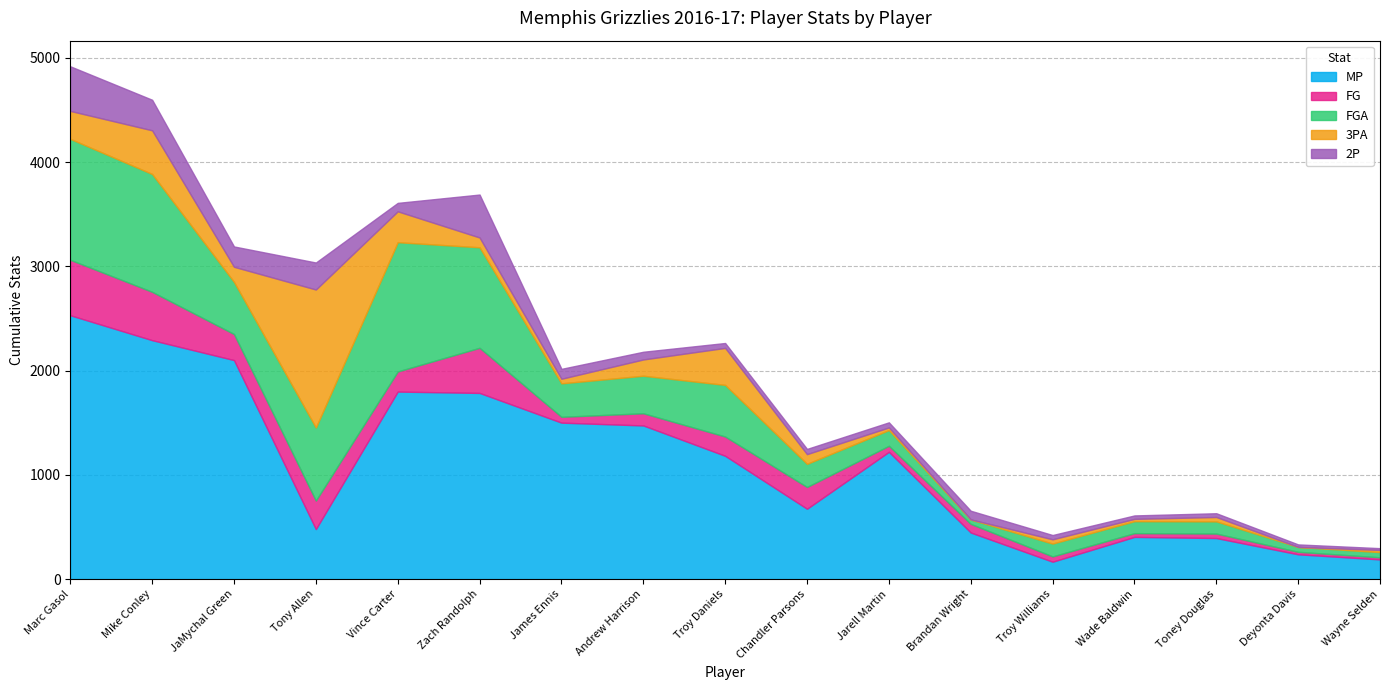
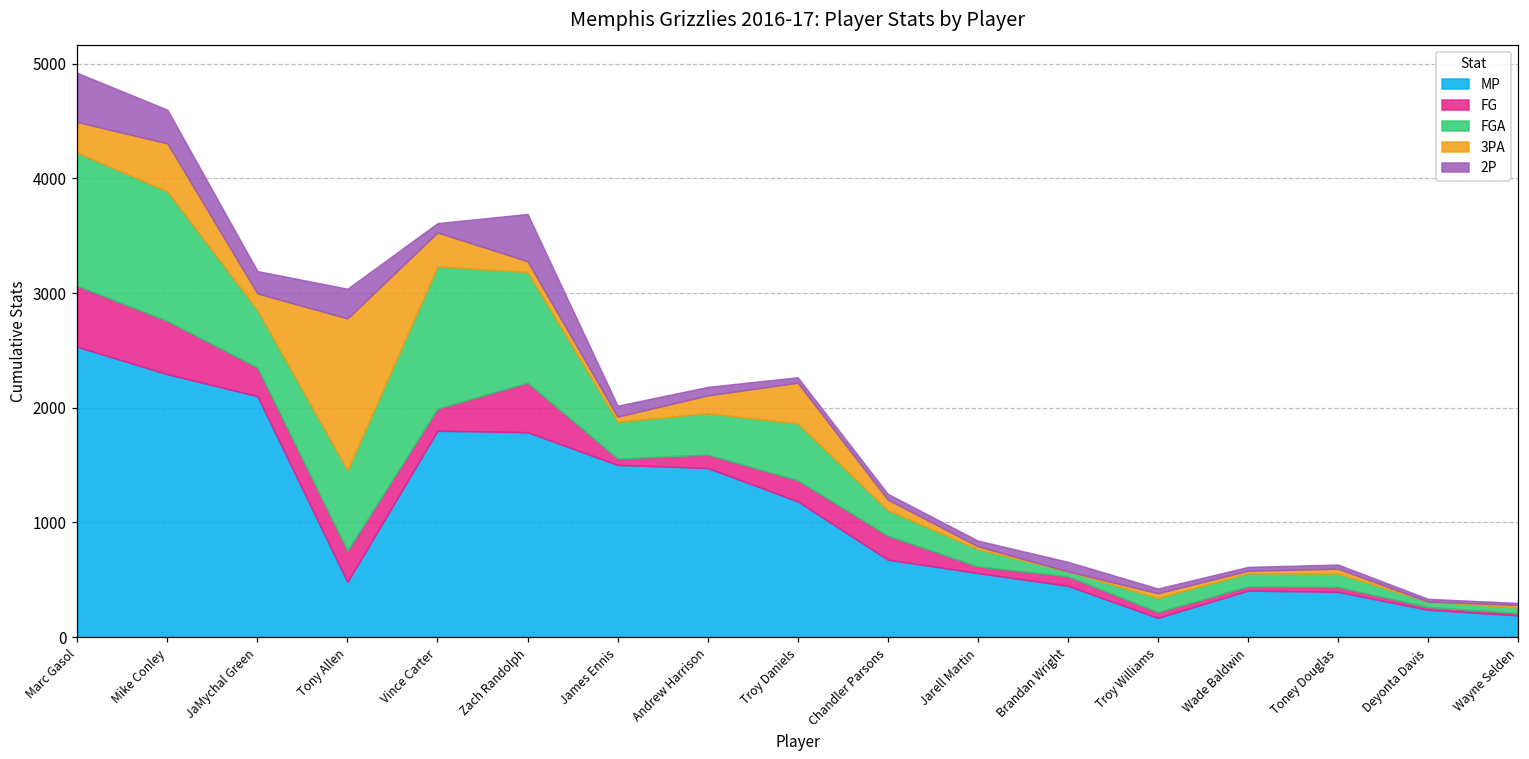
  {
    "MP": {
      "Marc Gasol": 2530,
      "Mike Conley": 2290,
      "JaMychal Green": 2100,
      "Tony Allen": 480,
      "Vince Carter": 1800,
      "Zach Randolph": 1790,
      "James Ennis": 1500,
      "Andrew Harrison": 1470,
      "Troy Daniels": 1180,
      "Chandler Parsons": 680,
-     "Jarell Martin": 1220,
+     "Jarell Martin": 560,
      "Brandan Wright": 450,
      "Troy Williams": 170,
      "Wade Baldwin": 410,
      "Toney Douglas": 390
    },
    "FG": {
      "Marc Gasol": 530,
      "Mike Conley": 460,
      "JaMychal Green": 250,
      "Tony Allen": 270,
      "Vince Carter": 190,
      "Zach Randolph": 430,
      "James Ennis": 60,
      "Andrew Harrison": 120,
      "Troy Daniels": 190,
      "Chandler Parsons": 210,
      "Jarell Martin": 60,
      "Brandan Wright": 80,
      "Troy Williams": 50,
      "Wade Baldwin": 40,
      "Toney Douglas": 40
    },
    "FGA": {
      "Marc Gasol": 1160,
      "Mike Conley": 1130,
      "JaMychal Green": 500,
      "Tony Allen": 700,
      "Vince Carter": 1240,
      "Zach Randolph": 960,
      "James Ennis": 320,
      "Andrew Harrison": 360,
      "Troy Daniels": 500,
      "Chandler Parsons": 220,
      "Jarell Martin": 150,
      "Troy Williams": 120,
      "Toney Douglas": 120
    },
    "3PA": {
      "Marc Gasol": 270,
      "Mike Conley": 420,
      "JaMychal Green": 150,
      "Tony Allen": 1320,
      "Vince Carter": 300,
      "Zach Randolph": 90,
      "James Ennis": 40,
      "Andrew Harrison": 160,
      "Troy Daniels": 360,
      "Chandler Parsons": 90,
      "Jarell Martin": 30,
      "Troy Williams": 40,
      "Toney Douglas": 40
    },
    "2P": {
      "Marc Gasol": 430,
      "Mike Conley": 290,
      "JaMychal Green": 200,
      "Tony Allen": 260,
      "Vince Carter": 80,
      "Zach Randolph": 410,
      "James Ennis": 100,
      "Andrew Harrison": 70,
      "Troy Daniels": 50,
      "Chandler Parsons": 50,
      "Jarell Martin": 50,
      "Brandan Wright": 80,
      "Troy Williams": 40,
      "Wade Baldwin": 30,
      "Toney Douglas": 40
    }
  }
